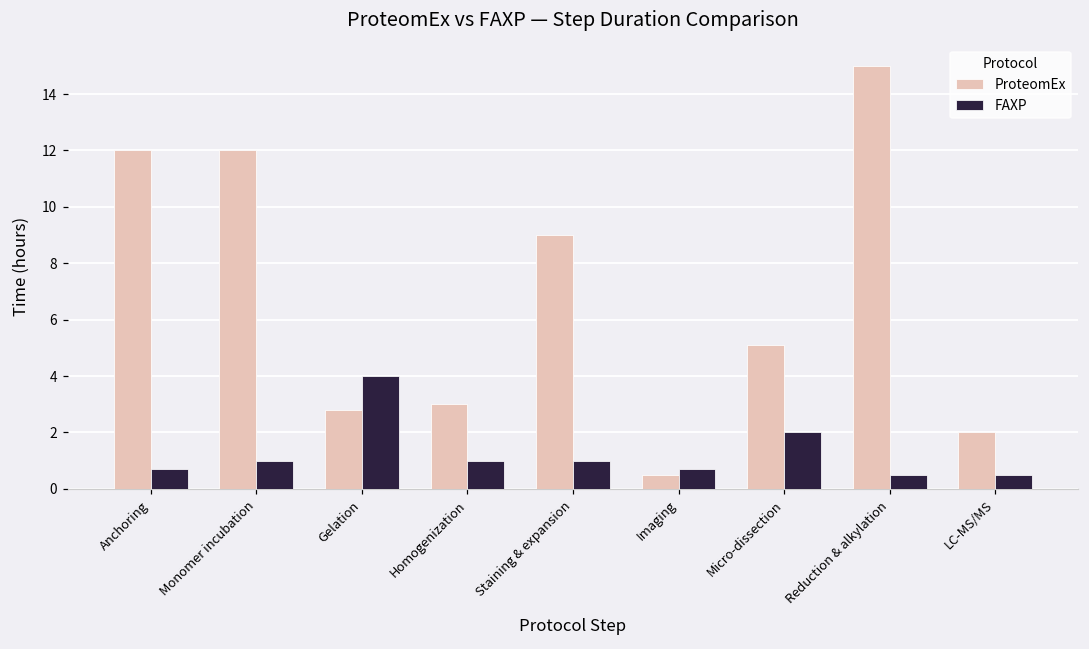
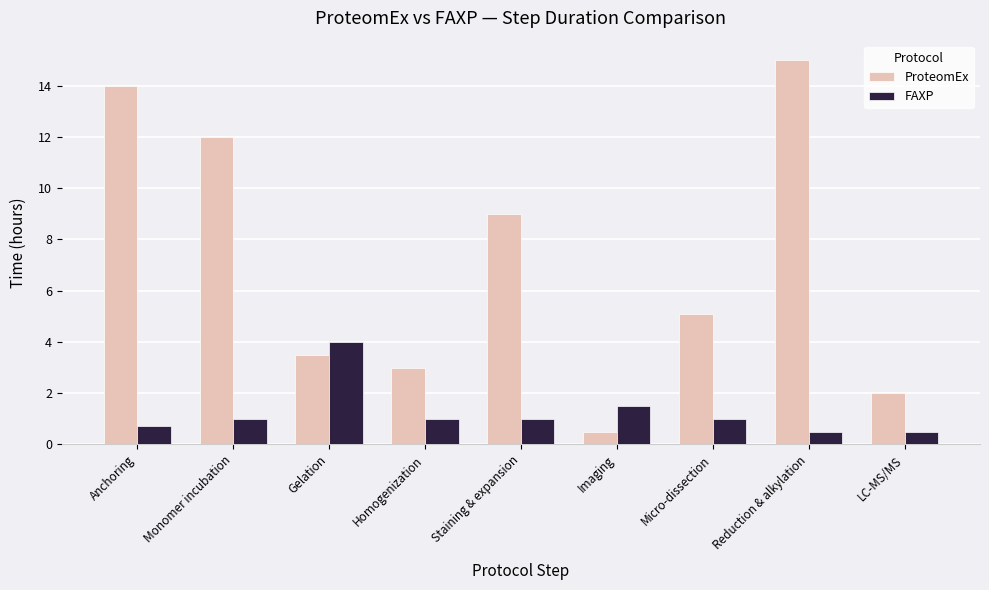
  {
    "ProteomEx": {
-     "Anchoring": 12,
+     "Anchoring": 14,
      "Monomer incubation": 12.0,
-     "Gelation": 2.8,
+     "Gelation": 3.5,
      "Homogenization": 3.0,
      "Staining & expansion": 9.0,
      "Imaging": 0.5,
      "Micro-dissection": 5.1,
      "Reduction & alkylation": 15.0,
      "LC-MS/MS": 2.0
    },
    "FAXP": {
      "Anchoring": 0.7,
      "Monomer incubation": 1.0,
      "Gelation": 4.0,
      "Homogenization": 1.0,
      "Staining & expansion": 1.0,
-     "Imaging": 0.7,
-     "Micro-dissection": 2,
+     "Imaging": 1.5,
+     "Micro-dissection": 1,
      "Reduction & alkylation": 0.5,
      "LC-MS/MS": 0.5
    }
  }
